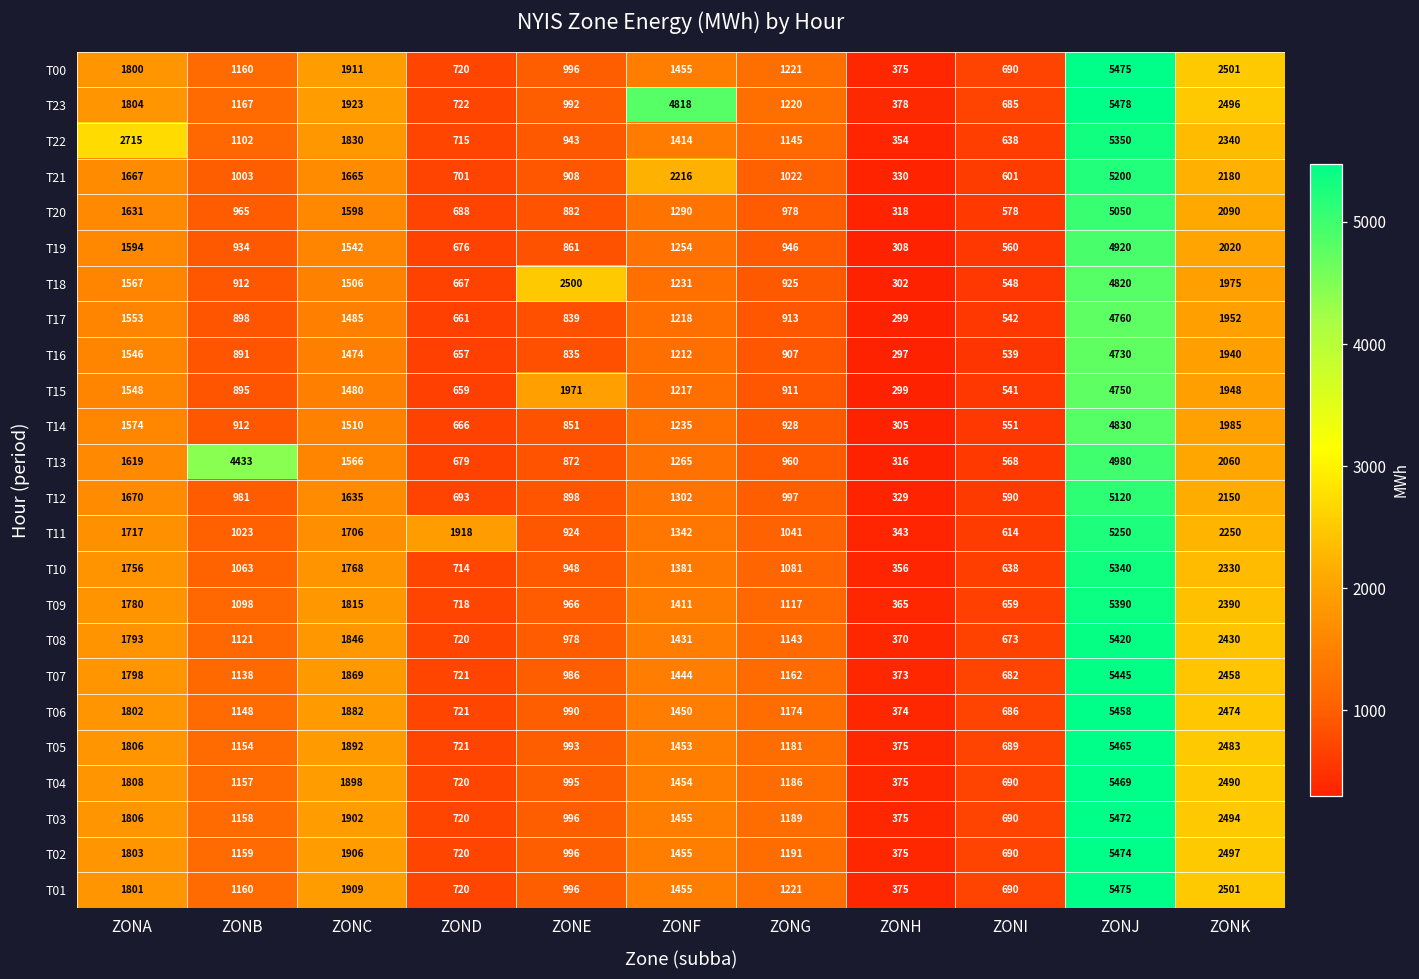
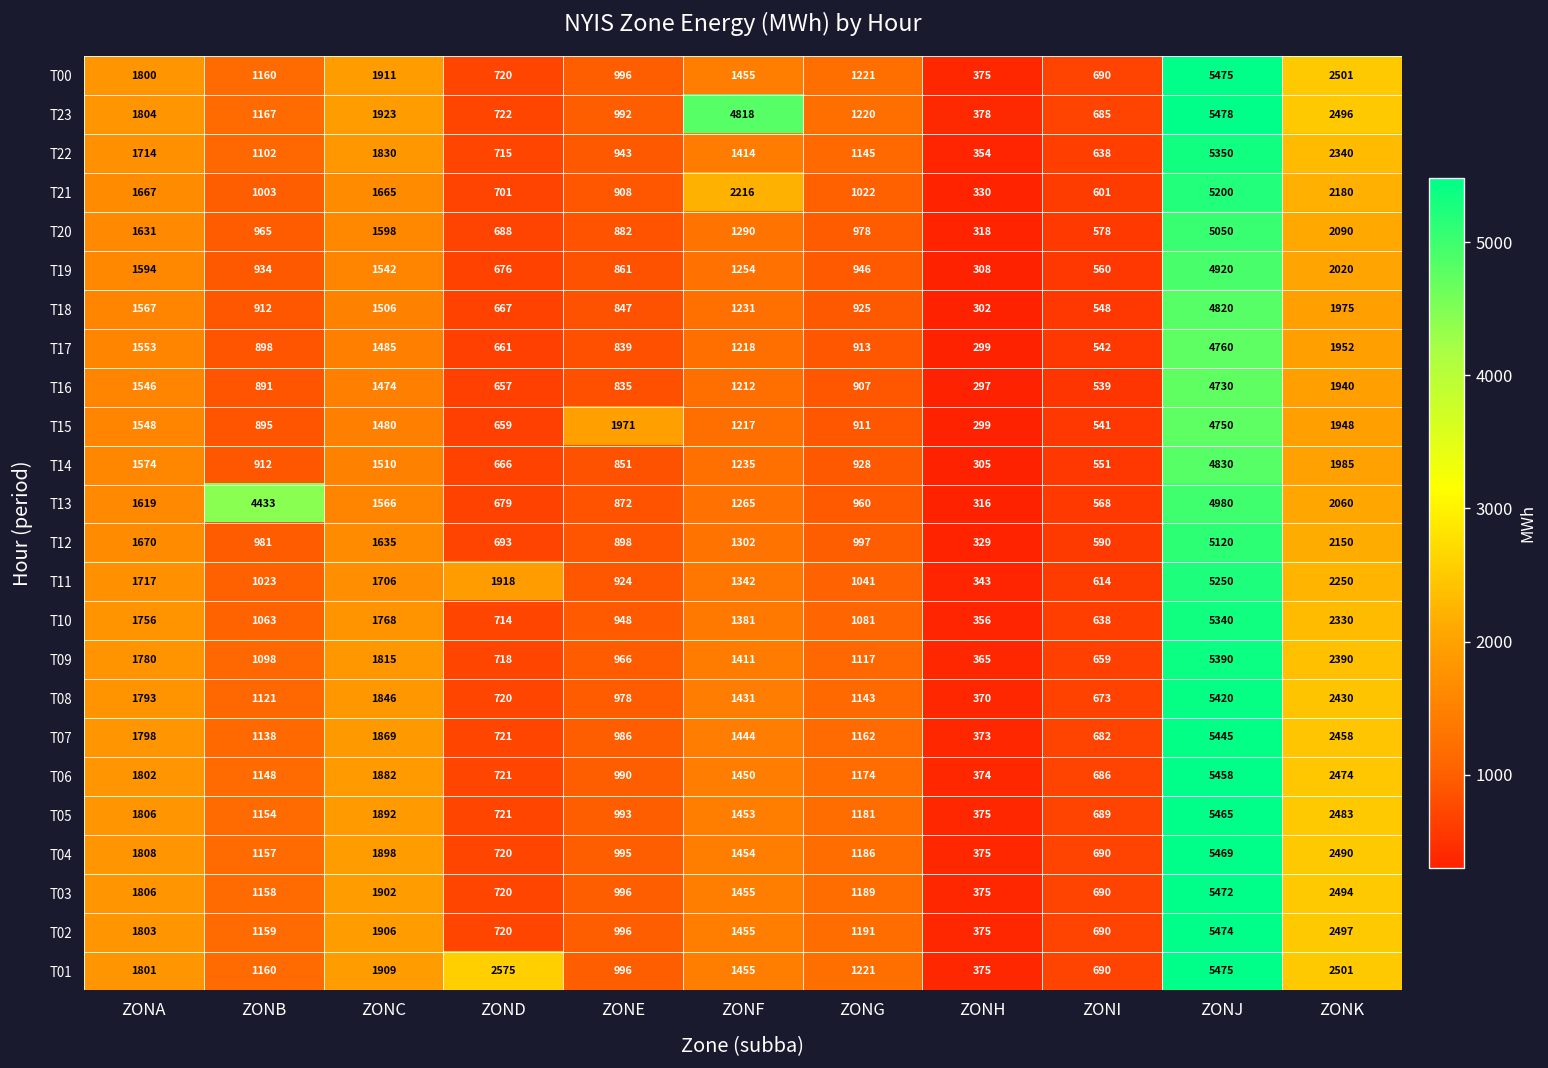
  {
    "T22": {
-     "ZONA": 2715,
+     "ZONA": 1714,
      "ZONB": 1102,
      "ZONC": 1830,
      "ZOND": 715,
      "ZONE": 943,
      "ZONF": 1414,
      "ZONG": 1145,
      "ZONH": 354,
      "ZONI": 638,
      "ZONJ": 5350,
      "ZONK": 2340
    },
    "T18": {
      "ZONA": 1567,
      "ZONB": 912,
      "ZONC": 1506,
      "ZOND": 667,
-     "ZONE": 2500,
+     "ZONE": 847,
      "ZONF": 1231,
      "ZONG": 925,
      "ZONH": 302,
      "ZONI": 548,
      "ZONJ": 4820,
      "ZONK": 1975
    },
    "T01": {
      "ZONA": 1801,
      "ZONB": 1160,
      "ZONC": 1909,
-     "ZOND": 720,
+     "ZOND": 2575,
      "ZONE": 996,
      "ZONF": 1455,
      "ZONG": 1221,
      "ZONH": 375,
      "ZONI": 690,
      "ZONJ": 5475,
      "ZONK": 2501
    }
  }
